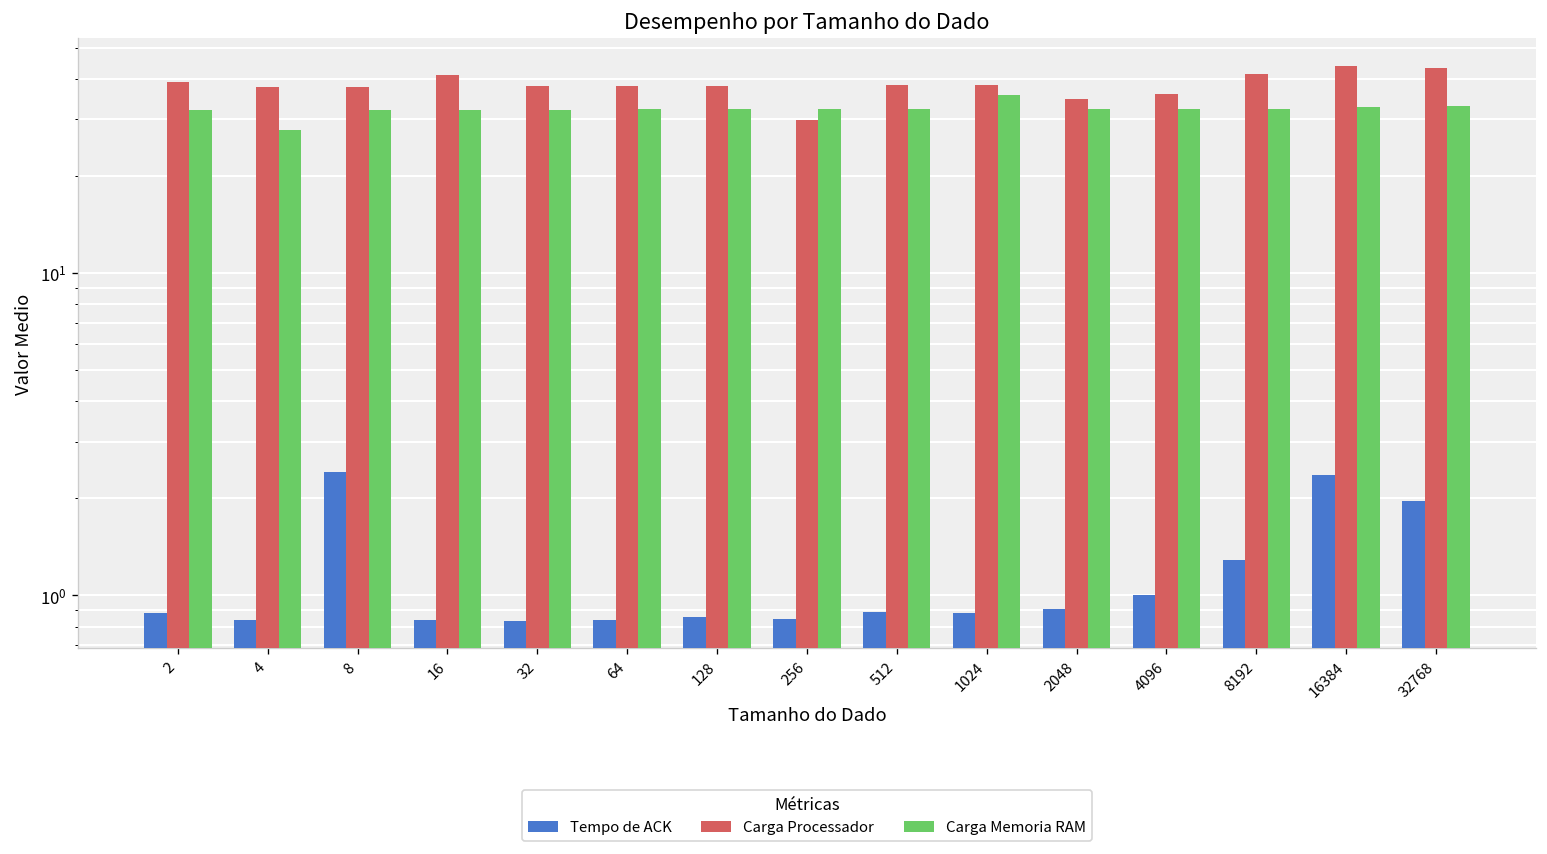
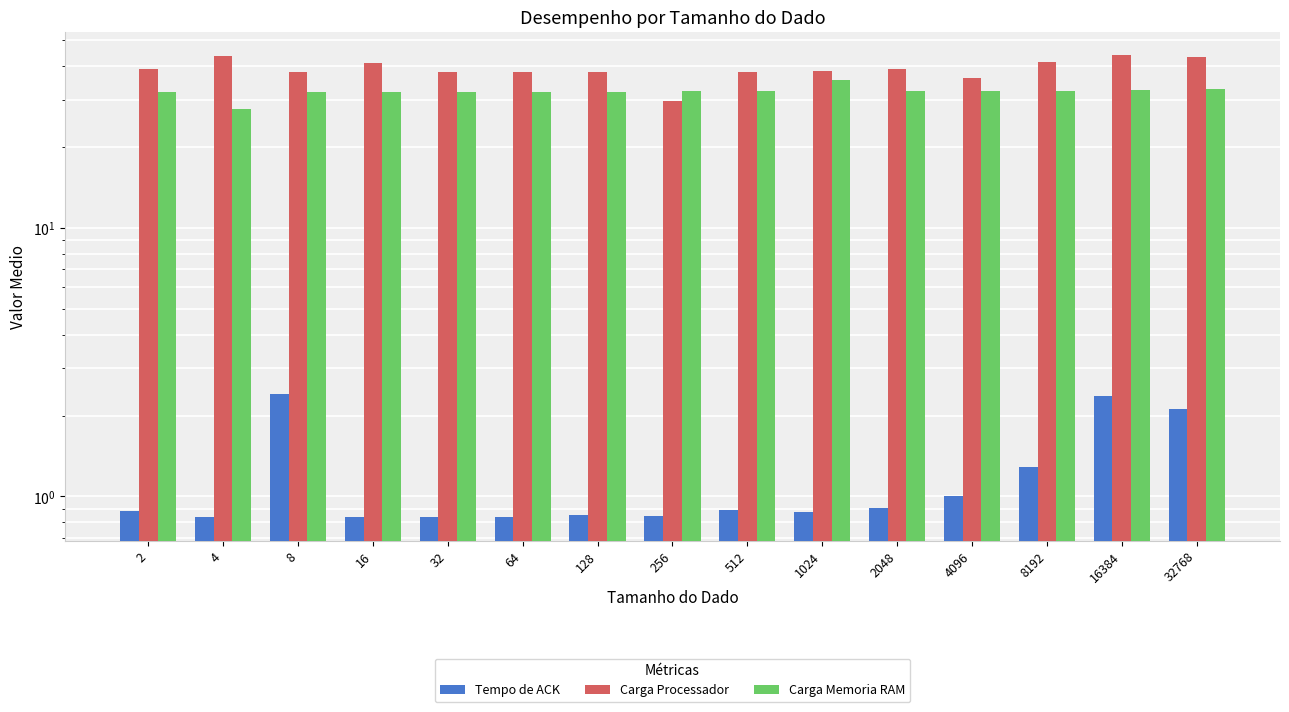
  {
    "Tempo de ACK": {
      "2": 0.88,
      "4": 0.84,
      "8": 2.4,
      "16": 0.84,
      "32": 0.84,
      "64": 0.84,
      "128": 0.85,
      "256": 0.85,
      "512": 0.9,
      "1024": 0.88,
      "2048": 0.9,
      "4096": 1.0,
      "8192": 1.3,
      "16384": 2.4,
-     "32768": 2.0
+     "32768": 2.1
    },
    "Carga Processador": {
      "2": 39,
-     "4": 38,
+     "4": 44,
      "8": 38,
      "16": 41,
      "32": 38,
      "64": 38,
      "128": 38,
      "256": 30,
      "512": 38,
      "1024": 38,
-     "2048": 35,
+     "2048": 39,
      "4096": 36,
      "8192": 41,
      "16384": 44,
      "32768": 43
    },
    "Carga Memoria RAM": {
      "2": 32,
      "4": 28,
      "8": 32,
      "16": 32,
      "32": 32,
      "64": 32,
      "128": 32,
      "256": 32,
      "512": 32,
      "1024": 36,
      "2048": 32,
      "4096": 32,
      "8192": 32,
      "16384": 33,
      "32768": 33
    }
  }
